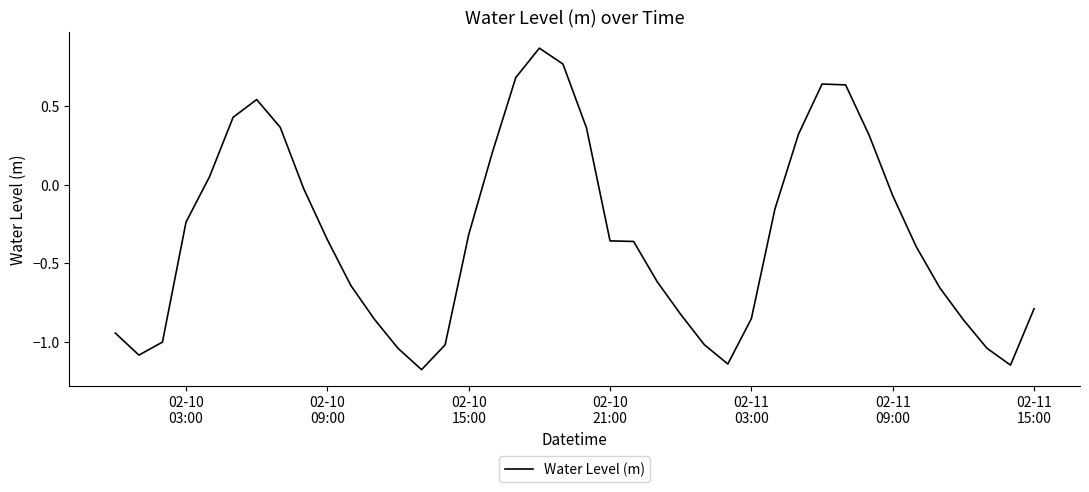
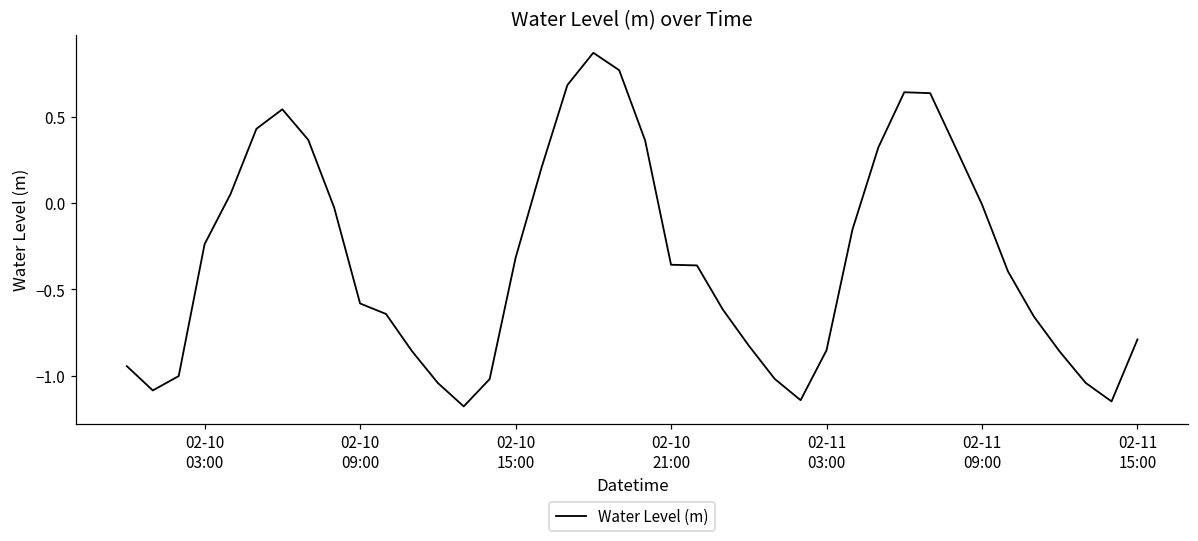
  {
    "02-10 03:00": -0.24,
-   "02-10 09:00": -0.35,
+   "02-10 09:00": -0.58,
    "02-10 15:00": -0.32,
    "02-10 21:00": -0.36,
    "02-11 03:00": -0.85,
-   "02-11 09:00": -0.07,
+   "02-11 09:00": -0.01,
    "02-11 15:00": -0.79
  }
